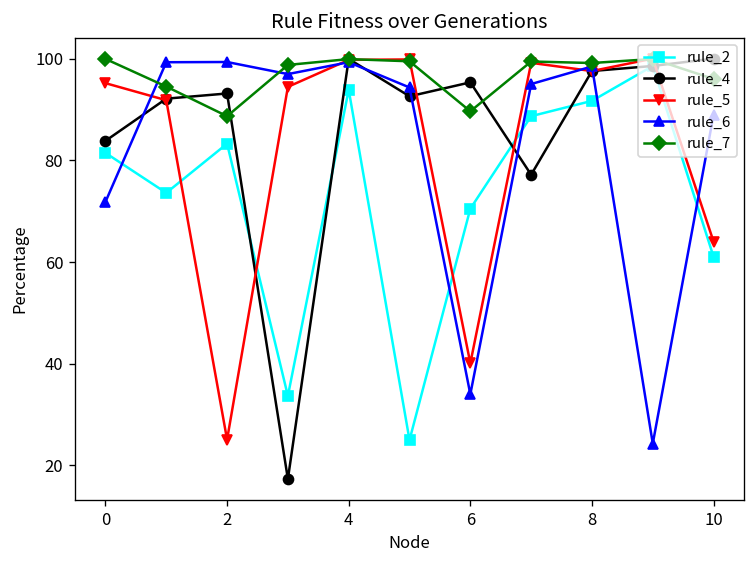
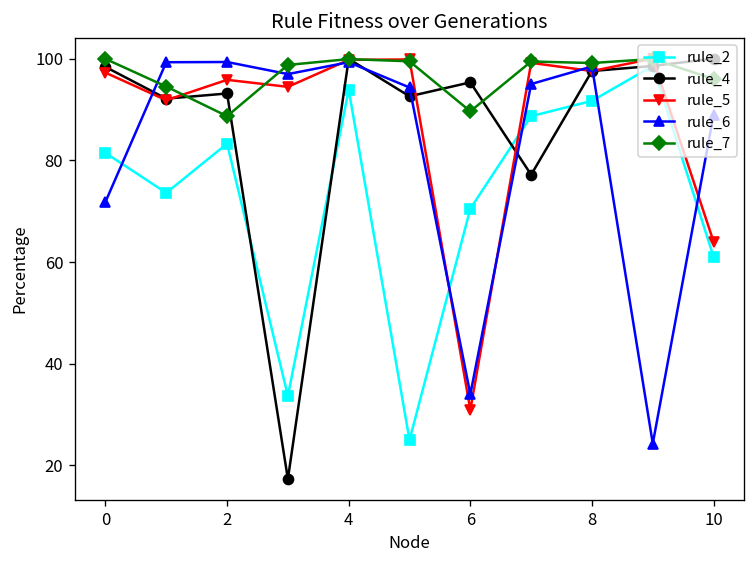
  {
    "rule_2": {
      "0": 81,
      "2": 83,
      "4": 94,
      "6": 70,
      "8": 92,
      "10": 61
    },
    "rule_4": {
-     "0": 84,
+     "0": 98,
      "2": 93,
      "6": 95
    },
    "rule_5": {
-     "0": 95,
-     "2": 25,
-     "6": 40,
+     "0": 97,
+     "2": 96,
+     "6": 31,
      "10": 64
    },
    "rule_6": {
      "0": 72,
      "2": 99,
      "6": 34,
      "8": 98
    },
    "rule_7": {
      "0": 100,
      "2": 89,
      "6": 90,
      "8": 99
    }
  }
